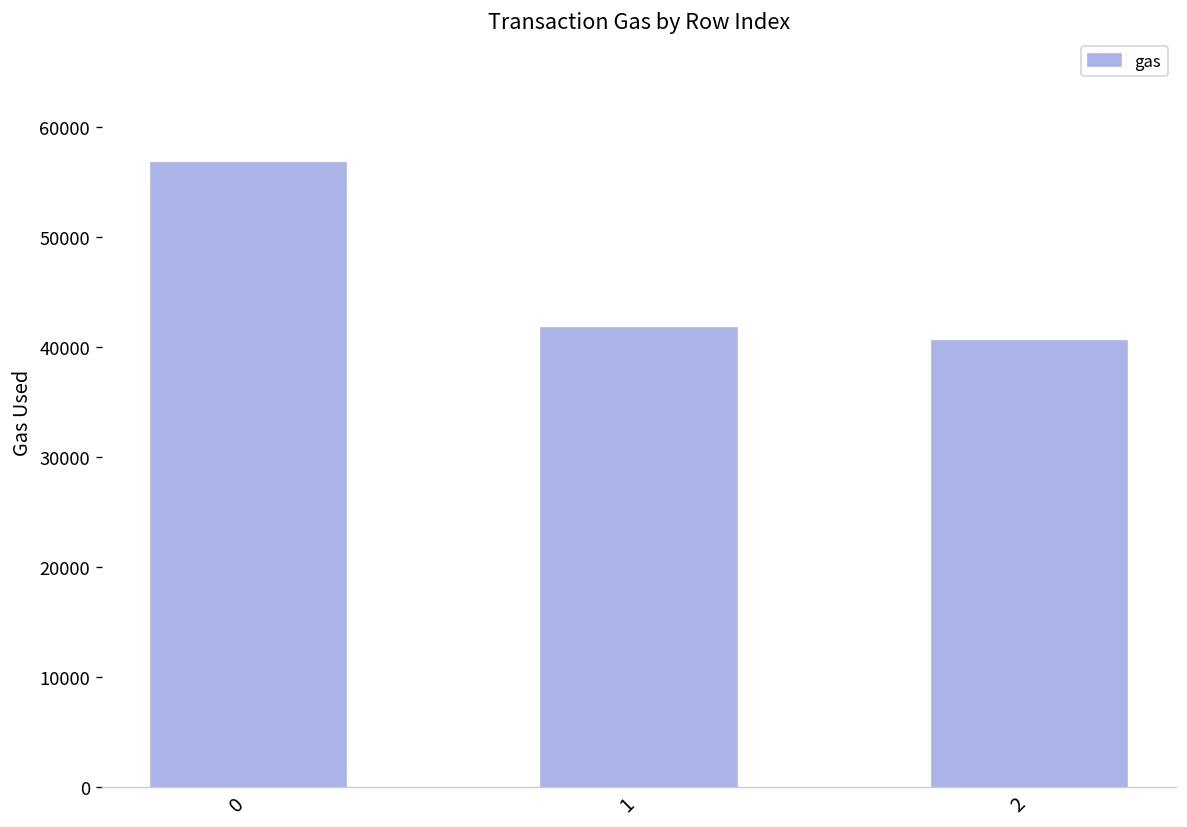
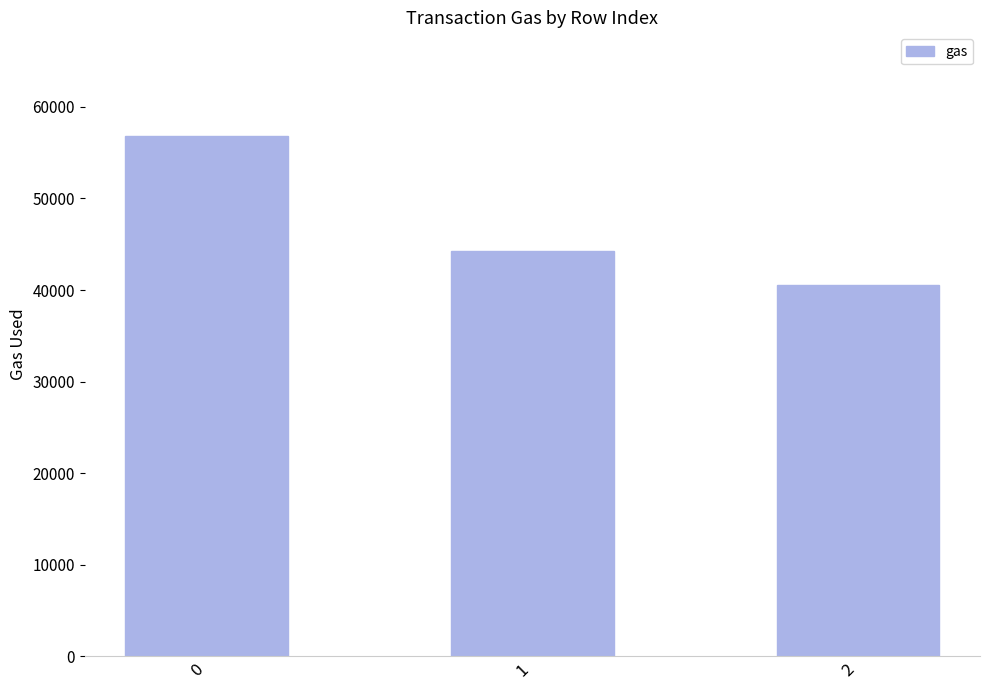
  {
    "0": 57000,
-   "1": 42000,
+   "1": 44000,
    "2": 41000
  }
